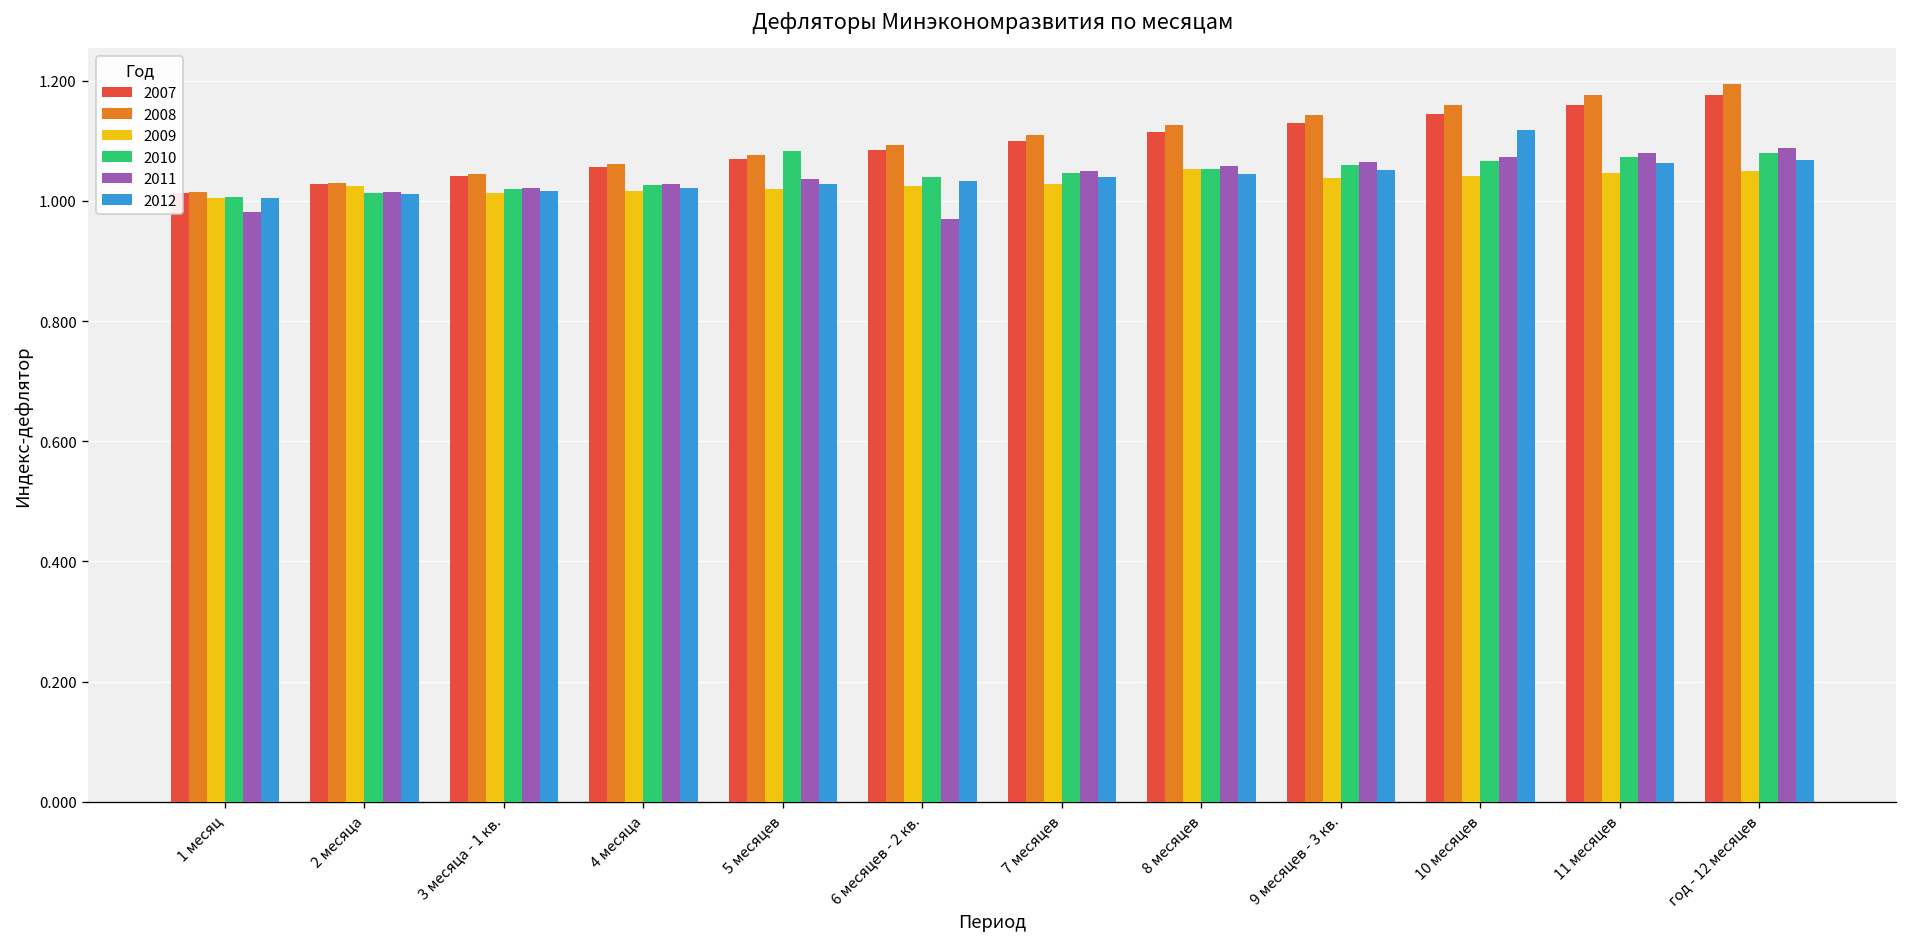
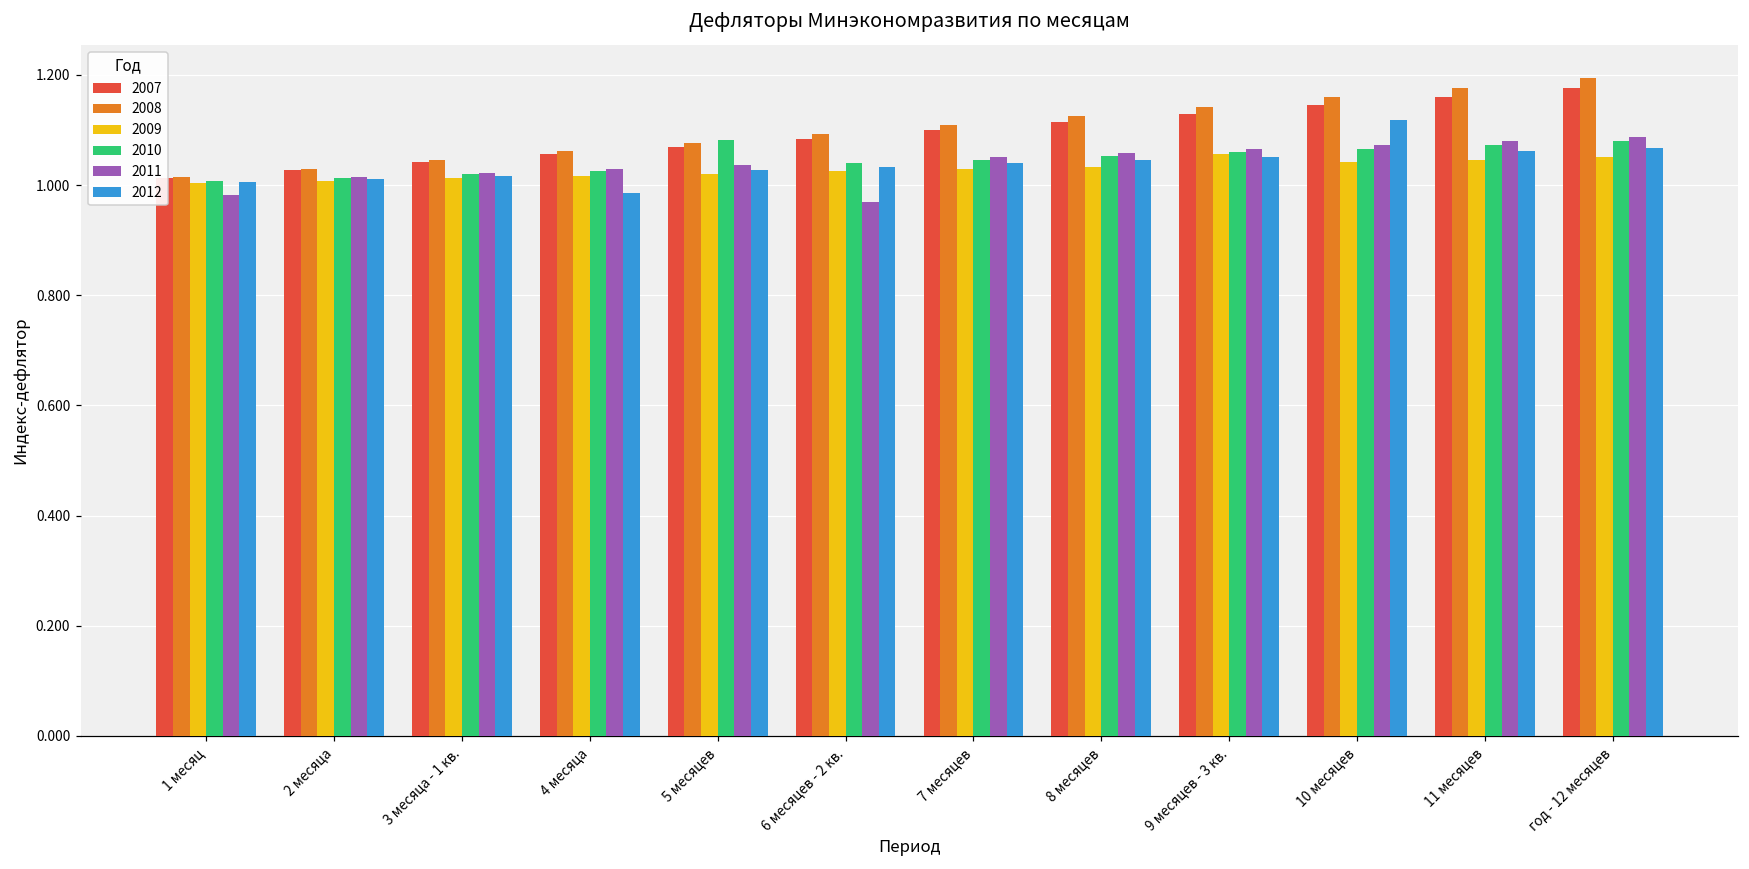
  {
    "2009": {
      "1 месяц": 1.00,
-     "2 месяца": 1.02,
+     "2 месяца": 1.01,
      "3 месяца - 1 кв.": 1.01,
      "4 месяца": 1.02,
      "5 месяцев": 1.02,
      "6 месяцев - 2 кв.": 1.02,
      "7 месяцев": 1.03,
-     "8 месяцев": 1.05,
-     "9 месяцев - 3 кв.": 1.04,
+     "8 месяцев": 1.03,
+     "9 месяцев - 3 кв.": 1.06,
      "10 месяцев": 1.04,
      "11 месяцев": 1.05,
      "год - 12 месяцев": 1.05
    },
    "2010": {
      "1 месяц": 1.01,
      "2 месяца": 1.01,
      "3 месяца - 1 кв.": 1.02,
      "4 месяца": 1.03,
      "5 месяцев": 1.08,
      "6 месяцев - 2 кв.": 1.04,
      "7 месяцев": 1.05,
      "8 месяцев": 1.05,
      "9 месяцев - 3 кв.": 1.06,
      "10 месяцев": 1.07,
      "11 месяцев": 1.07,
      "год - 12 месяцев": 1.08
    },
    "2011": {
      "1 месяц": 0.98,
      "2 месяца": 1.01,
      "3 месяца - 1 кв.": 1.02,
      "4 месяца": 1.03,
      "5 месяцев": 1.04,
      "6 месяцев - 2 кв.": 0.97,
      "7 месяцев": 1.05,
      "8 месяцев": 1.06,
      "9 месяцев - 3 кв.": 1.07,
      "10 месяцев": 1.07,
      "11 месяцев": 1.08,
      "год - 12 месяцев": 1.09
    },
    "2012": {
      "1 месяц": 1.01,
      "2 месяца": 1.01,
      "3 месяца - 1 кв.": 1.02,
-     "4 месяца": 1.02,
+     "4 месяца": 0.99,
      "5 месяцев": 1.03,
      "6 месяцев - 2 кв.": 1.03,
      "7 месяцев": 1.04,
      "8 месяцев": 1.04,
      "9 месяцев - 3 кв.": 1.05,
      "10 месяцев": 1.12,
      "11 месяцев": 1.06,
      "год - 12 месяцев": 1.07
    }
  }
